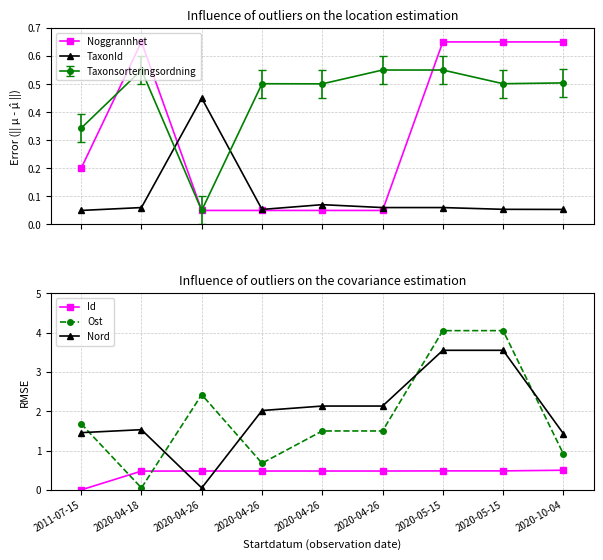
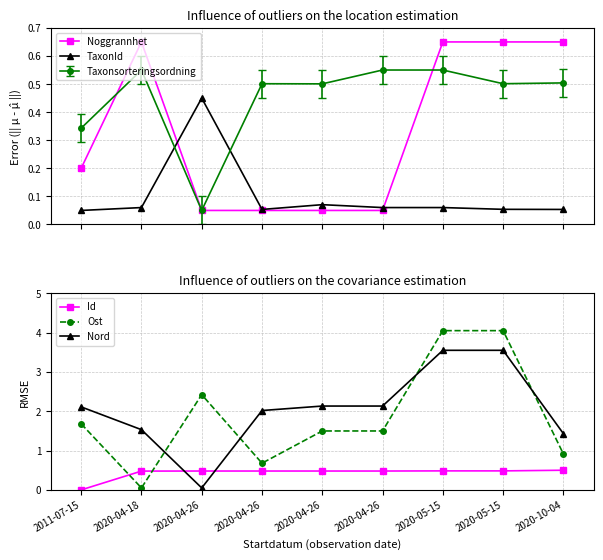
  {
    "Influence of outliers on the covariance estimation": {
      "Id": {
        "2011-07-15": 0.0,
        "2020-04-18": 0.5,
        "2020-10-04": 0.5
      },
      "Ost": {
        "2011-07-15": 1.7,
        "2020-04-18": 0.1,
        "2020-10-04": 0.9
      },
      "Nord": {
-       "2011-07-15": 1.5,
+       "2011-07-15": 2.1,
        "2020-04-18": 1.5,
        "2020-10-04": 1.4
      }
    }
  }
